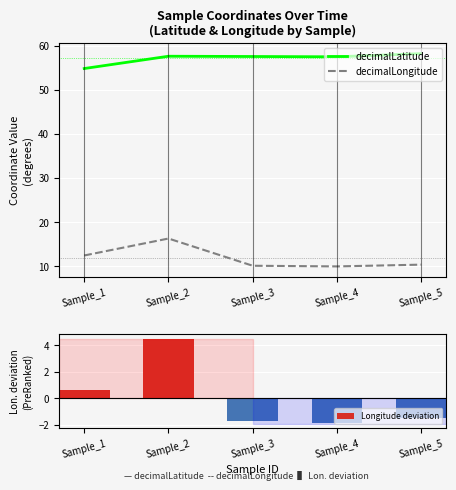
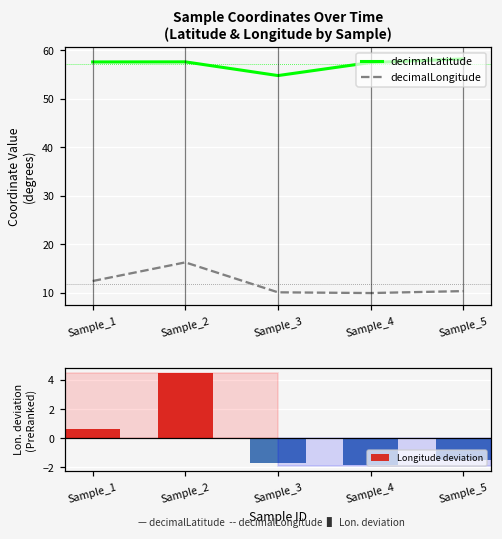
  {
    "Sample Coordinates Over Time (Latitude & Longitude by Sample)": {
      "decimalLatitude": {
-       "Sample_1": 55,
+       "Sample_1": 58,
        "Sample_2": 58,
-       "Sample_3": 58
+       "Sample_3": 55
      },
      "decimalLongitude": {
        "Sample_1": 12,
        "Sample_2": 16,
        "Sample_3": 10,
        "Sample_4": 10,
        "Sample_5": 10
      }
    }
  }
